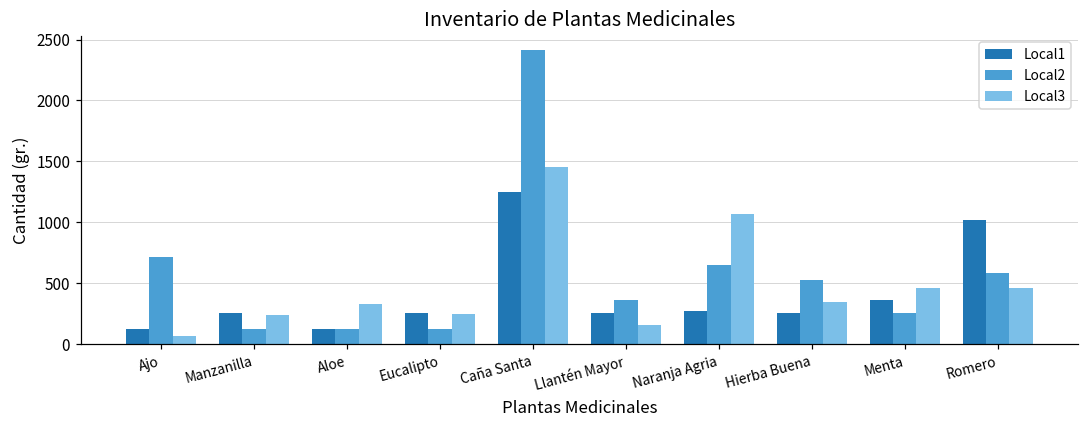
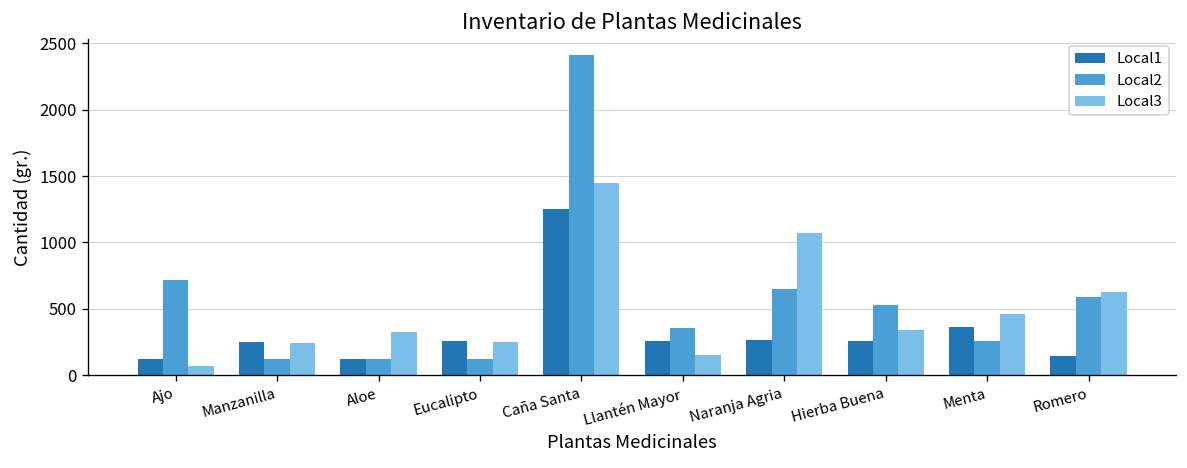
  {
    "Local1": {
      "Ajo": 120,
      "Manzanilla": 250,
      "Aloe": 130,
      "Eucalipto": 260,
      "Caña Santa": 1250,
      "Llantén Mayor": 260,
      "Naranja Agria": 270,
      "Hierba Buena": 260,
      "Menta": 370,
-     "Romero": 1020
+     "Romero": 150
    },
    "Local2": {
      "Ajo": 720,
      "Manzanilla": 130,
      "Aloe": 120,
      "Eucalipto": 130,
      "Caña Santa": 2410,
      "Llantén Mayor": 360,
      "Naranja Agria": 650,
      "Hierba Buena": 530,
      "Menta": 260,
      "Romero": 590
    },
    "Local3": {
      "Ajo": 70,
      "Manzanilla": 240,
      "Aloe": 330,
      "Eucalipto": 250,
      "Caña Santa": 1450,
      "Llantén Mayor": 150,
      "Naranja Agria": 1070,
      "Hierba Buena": 350,
      "Menta": 460,
-     "Romero": 460
+     "Romero": 630
    }
  }
